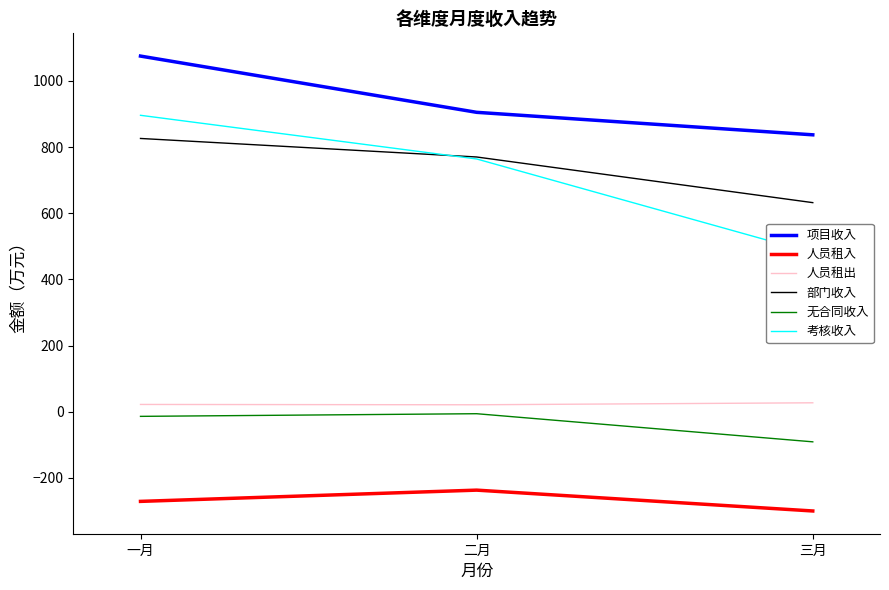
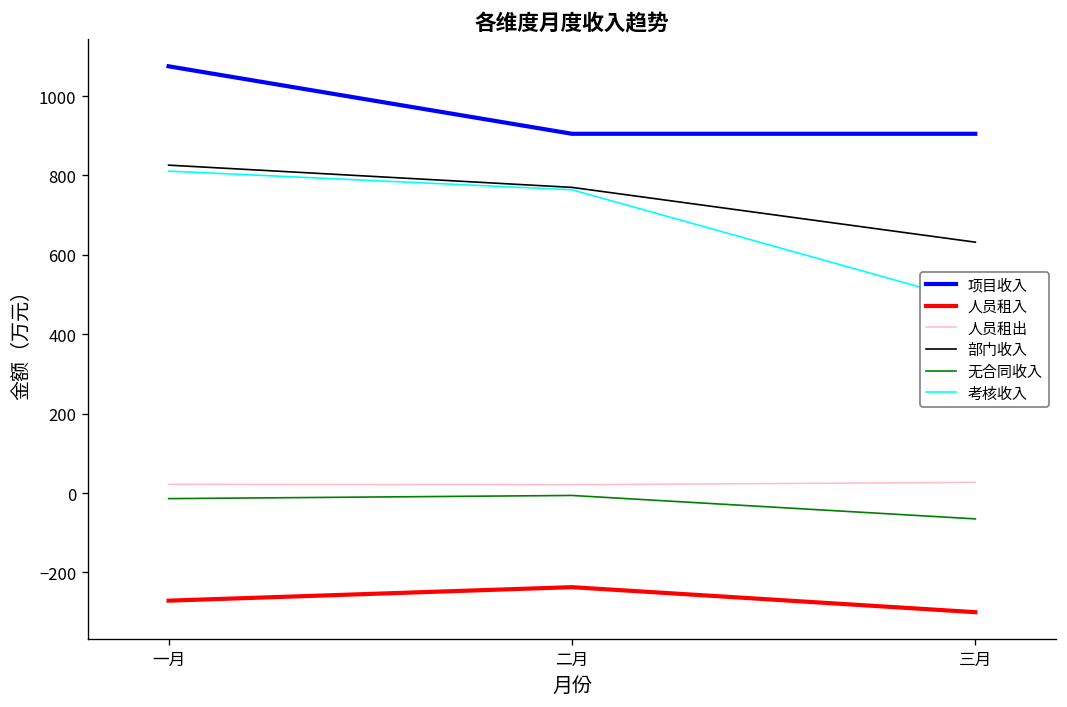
  {
    "项目收入": {
      "一月": 1080,
      "二月": 910,
-     "三月": 840
+     "三月": 910
    },
    "人员租入": {
      "一月": -270,
      "二月": -240,
      "三月": -300
    },
    "人员租出": {
      "一月": 20,
      "二月": 20,
      "三月": 30
    },
    "部门收入": {
      "一月": 830,
      "三月": 630
    },
    "无合同收入": {
      "一月": -10,
      "二月": -10,
-     "三月": -90
+     "三月": -70
    },
    "考核收入": {
-     "一月": 900
+     "一月": 810
    }
  }
